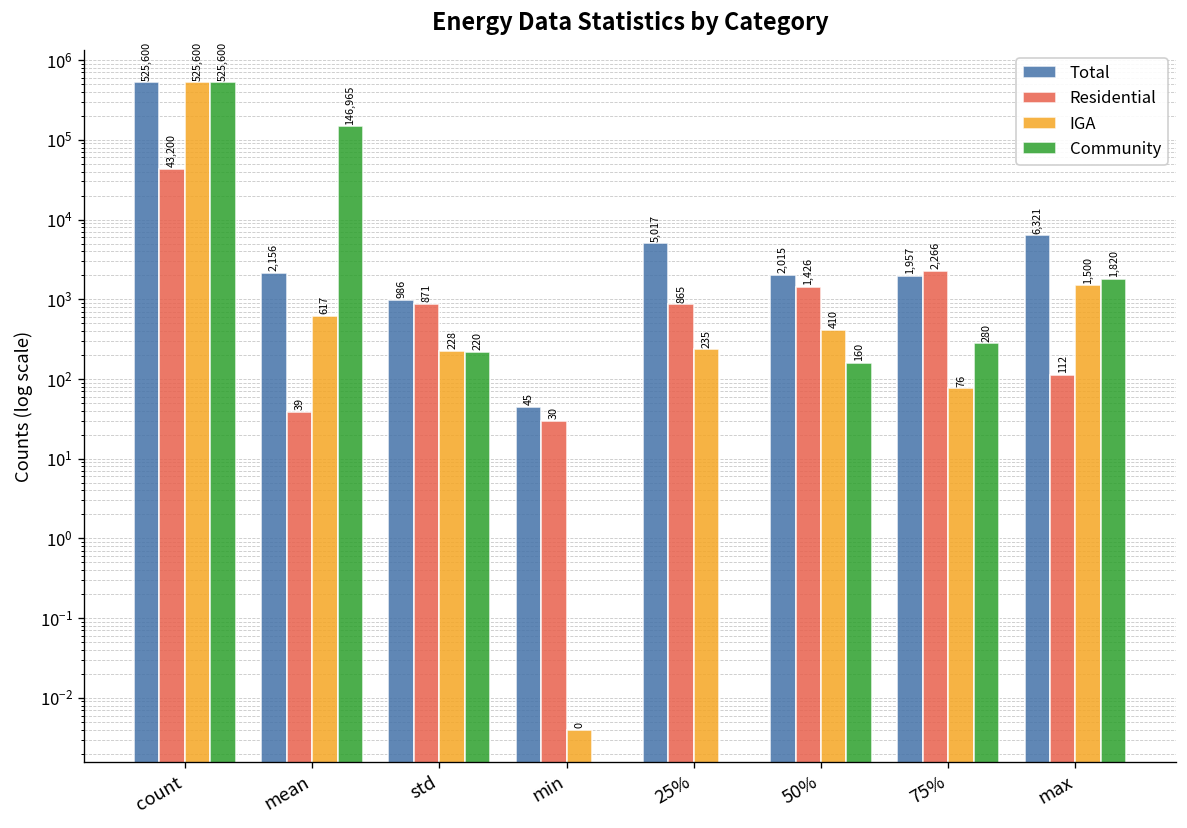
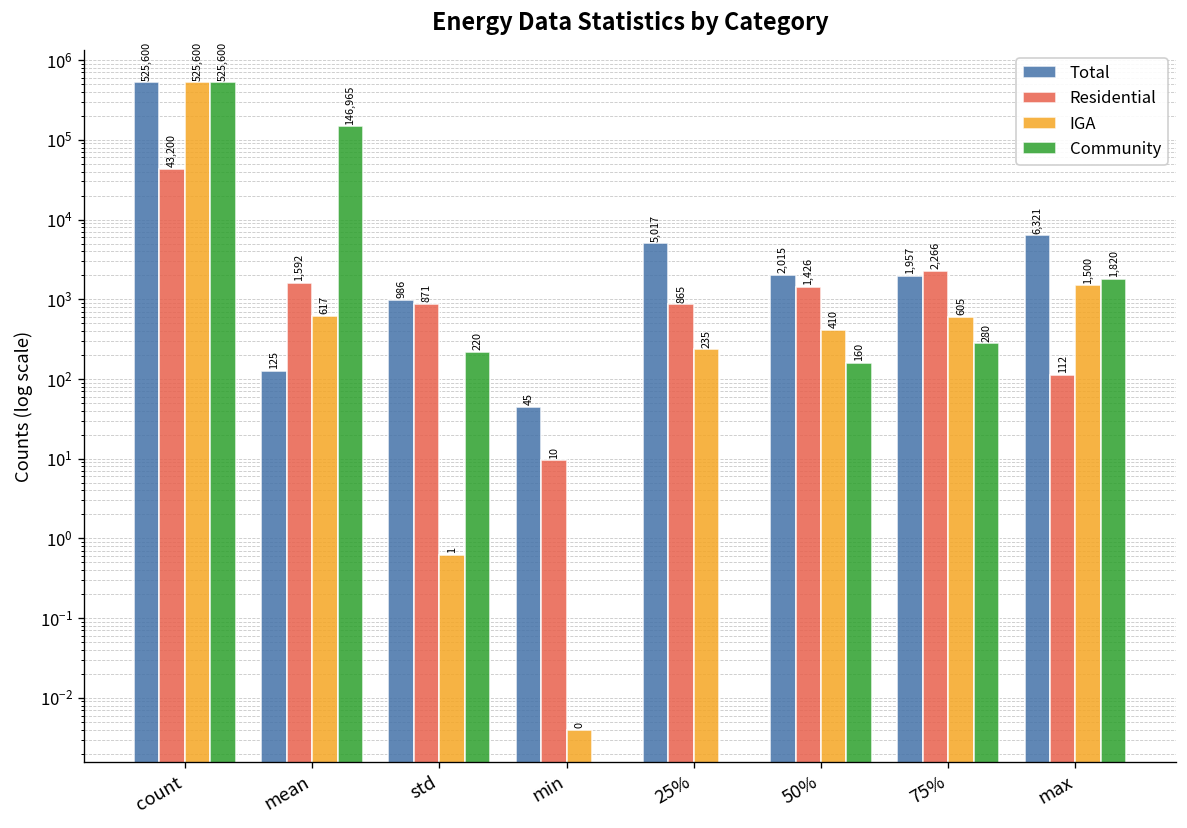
  {
    "Total": {
      "count": "525,600",
-     "mean": "2,156",
+     "mean": "125",
      "std": "986",
      "min": "45",
      "25%": "5,017",
      "50%": "2,015",
      "75%": "1,957",
      "max": "6,321"
    },
    "Residential": {
      "count": "43,200",
-     "mean": "39",
+     "mean": "1,592",
      "std": "871",
-     "min": "30",
+     "min": "10",
      "25%": "865",
      "50%": "1,426",
      "75%": "2,266",
      "max": "112"
    },
    "IGA": {
      "count": "525,600",
      "mean": "617",
-     "std": "228",
+     "std": "1",
      "min": "0",
      "25%": "235",
      "50%": "410",
-     "75%": "76",
+     "75%": "605",
      "max": "1,500"
    },
    "Community": {
      "count": "525,600",
      "mean": "146,965",
      "std": "220",
      "50%": "160",
      "75%": "280",
      "max": "1,820"
    }
  }
